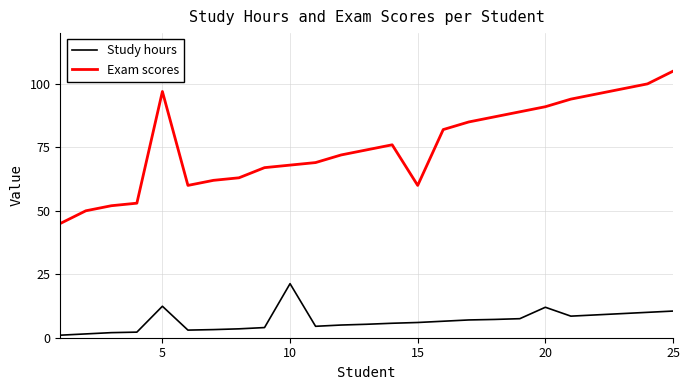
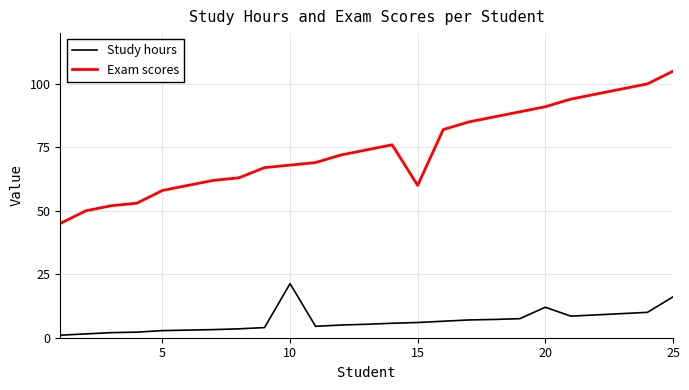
  {
    "Study hours": {
-     "5": 12,
+     "5": 3,
      "10": 21,
      "15": 6,
      "20": 12,
-     "25": 11
+     "25": 16
    },
    "Exam scores": {
-     "5": 97,
+     "5": 58,
      "10": 68,
      "15": 60,
      "20": 91,
      "25": 105
    }
  }
